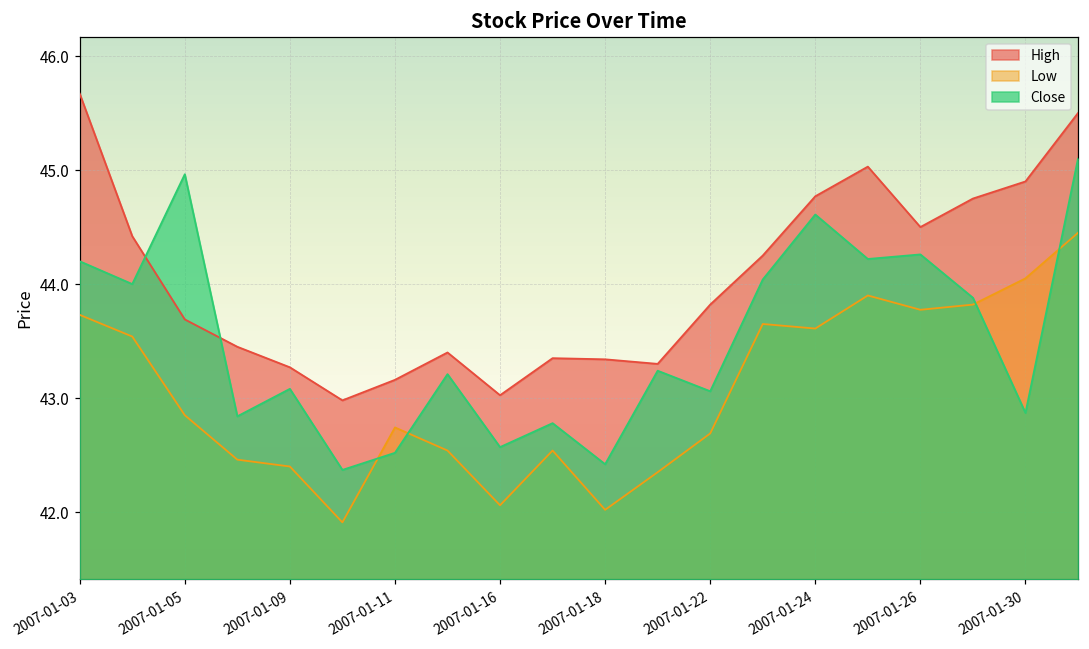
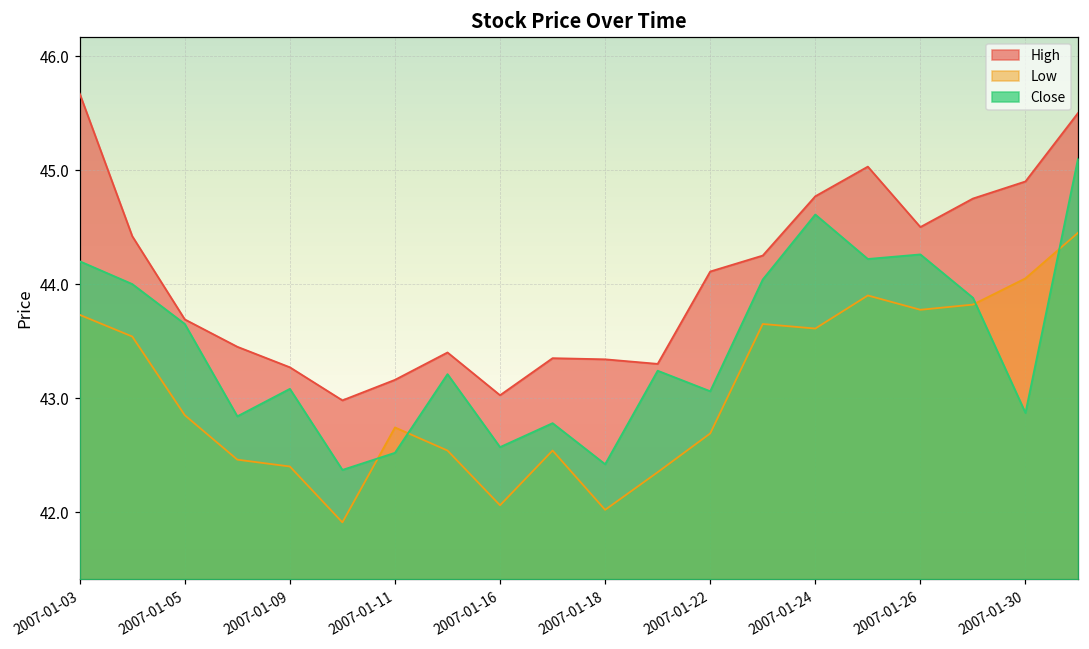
  {
    "High": {
      "2007-01-03": 45.67,
      "2007-01-05": 43.69,
      "2007-01-09": 43.27,
      "2007-01-11": 43.16,
      "2007-01-16": 43.03,
      "2007-01-18": 43.34,
-     "2007-01-22": 43.82,
+     "2007-01-22": 44.11,
      "2007-01-24": 44.77,
      "2007-01-26": 44.50,
      "2007-01-30": 44.90
    },
    "Low": {
      "2007-01-03": 43.73,
      "2007-01-05": 42.85,
      "2007-01-09": 42.40,
      "2007-01-11": 42.74,
      "2007-01-16": 42.06,
      "2007-01-18": 42.02,
      "2007-01-22": 42.69,
      "2007-01-24": 43.61,
      "2007-01-26": 43.77,
      "2007-01-30": 44.05
    },
    "Close": {
      "2007-01-03": 44.20,
-     "2007-01-05": 44.96,
+     "2007-01-05": 43.65,
      "2007-01-09": 43.08,
      "2007-01-11": 42.52,
      "2007-01-16": 42.57,
      "2007-01-18": 42.42,
      "2007-01-22": 43.06,
      "2007-01-24": 44.61,
      "2007-01-26": 44.26,
      "2007-01-30": 42.87
    }
  }
